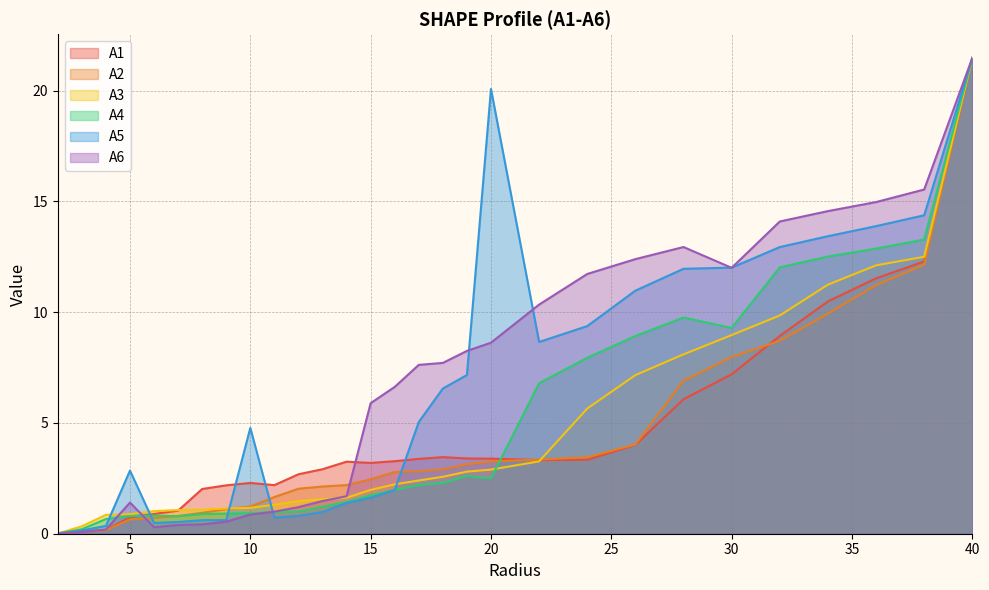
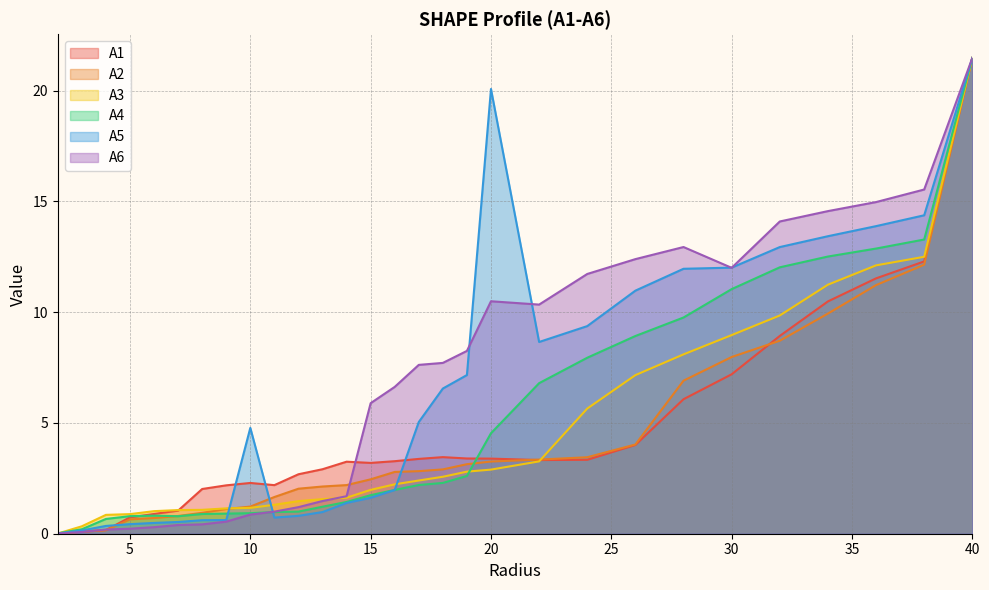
  {
    "A4": {
      "15": 1.7,
-     "20": 2.5,
-     "30": 9.3
+     "20": 4.5,
+     "30": 11.0
    },
    "A5": {
-     "5": 2.9,
+     "5": 0.4,
      "10": 4.8,
      "15": 1.6,
      "20": 20.1
    },
    "A6": {
-     "5": 1.4,
+     "5": 0.2,
      "15": 5.9,
-     "20": 8.6
+     "20": 10.5
    }
  }
